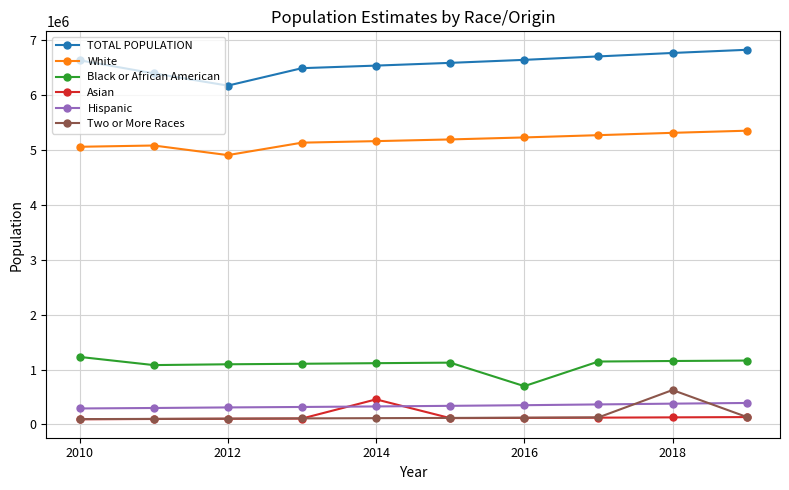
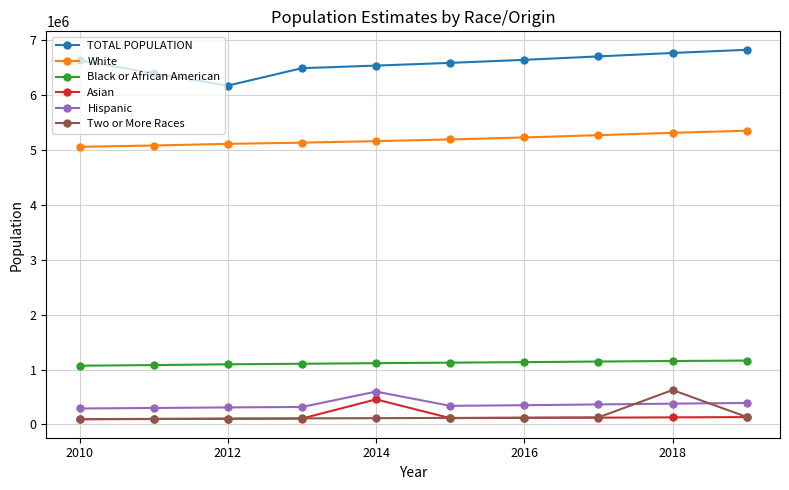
  {
    "TOTAL POPULATION": {
      "2012": 6200000,
      "2014": 6500000,
      "2016": 6600000,
      "2018": 6800000
    },
    "White": {
      "2010": 5100000,
-     "2012": 4900000,
+     "2012": 5100000,
      "2014": 5200000,
      "2016": 5200000,
      "2018": 5300000
    },
    "Black or African American": {
-     "2010": 1200000,
+     "2010": 1100000,
      "2012": 1100000,
      "2014": 1100000,
-     "2016": 700000,
+     "2016": 1100000,
      "2018": 1200000
    },
    "Asian": {
      "2014": 500000,
      "2018": 100000
    },
    "Hispanic": {
      "2010": 300000,
      "2012": 300000,
-     "2014": 300000,
+     "2014": 600000,
      "2016": 400000,
      "2018": 400000
    },
    "Two or More Races": {
      "2014": 100000,
      "2018": 600000
    }
  }
